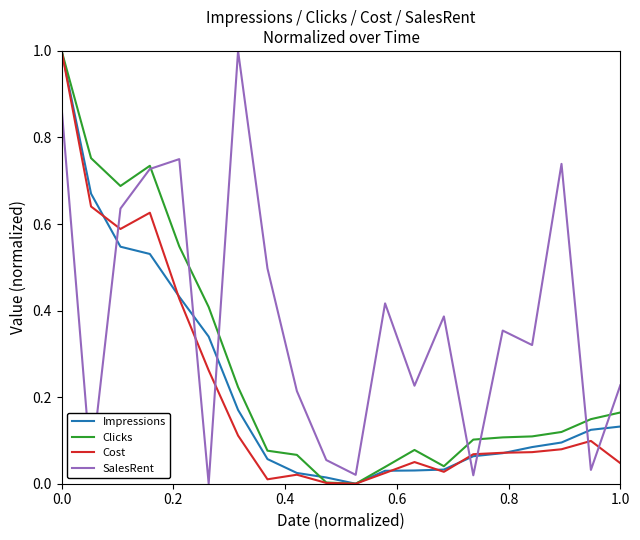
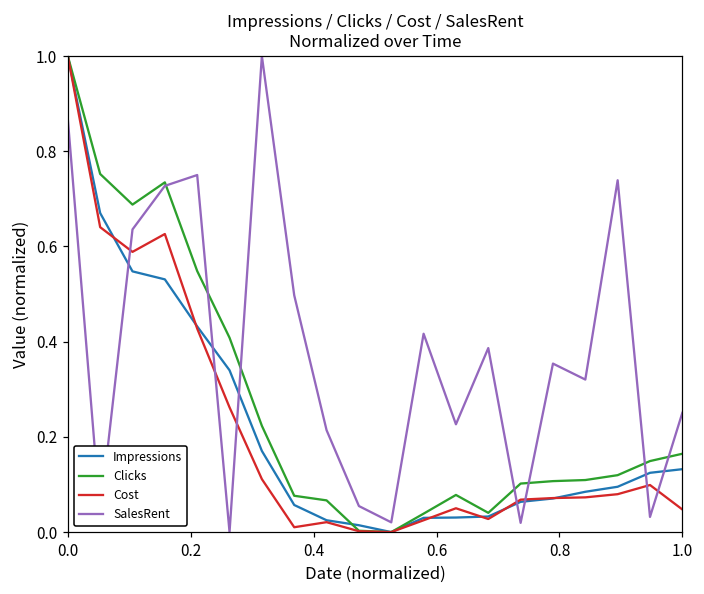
  {
    "Impressions": {
      "1.0": 0.13
    },
    "Clicks": {
      "1.0": 0.16
    },
    "Cost": {
      "1.0": 0.05
    },
    "SalesRent": {
      "0.0": 0.87,
-     "1.0": 0.23
+     "1.0": 0.25
    }
  }
